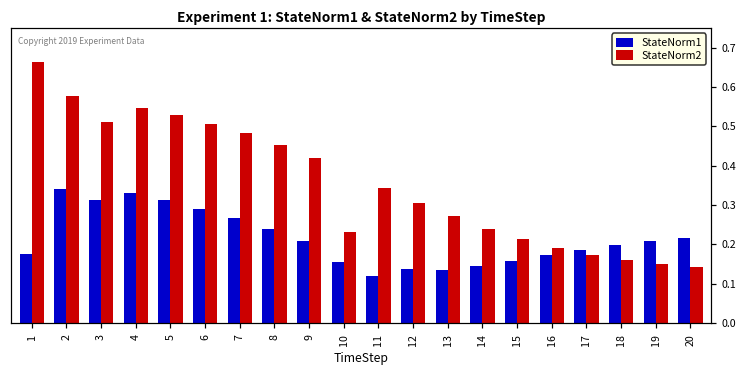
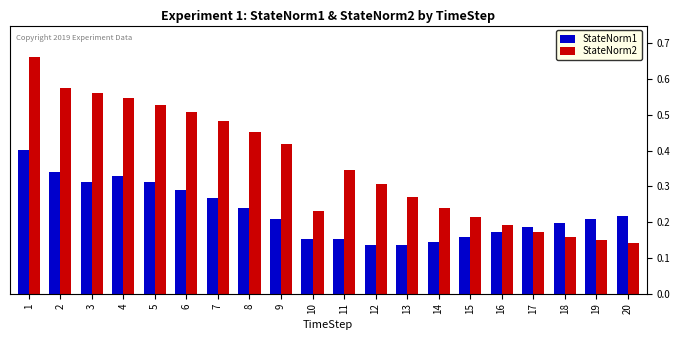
  {
    "StateNorm1": {
-     "1": 0.18,
+     "1": 0.40,
      "2": 0.34,
      "3": 0.31,
      "4": 0.33,
      "5": 0.31,
      "6": 0.29,
      "7": 0.27,
      "8": 0.24,
      "9": 0.21,
      "10": 0.15,
-     "11": 0.12,
+     "11": 0.15,
      "12": 0.14,
      "13": 0.14,
      "14": 0.14,
      "15": 0.16,
      "16": 0.17,
      "17": 0.19,
      "18": 0.20,
      "19": 0.21,
      "20": 0.22
    },
    "StateNorm2": {
      "2": 0.58,
-     "3": 0.51,
+     "3": 0.56,
      "4": 0.55,
      "5": 0.53,
      "6": 0.51,
      "7": 0.48,
      "8": 0.45,
      "9": 0.42,
      "10": 0.23,
      "11": 0.34,
      "12": 0.31,
      "13": 0.27,
      "14": 0.24,
      "15": 0.21,
      "16": 0.19,
      "17": 0.17,
      "18": 0.16,
      "19": 0.15,
      "20": 0.14
    }
  }
